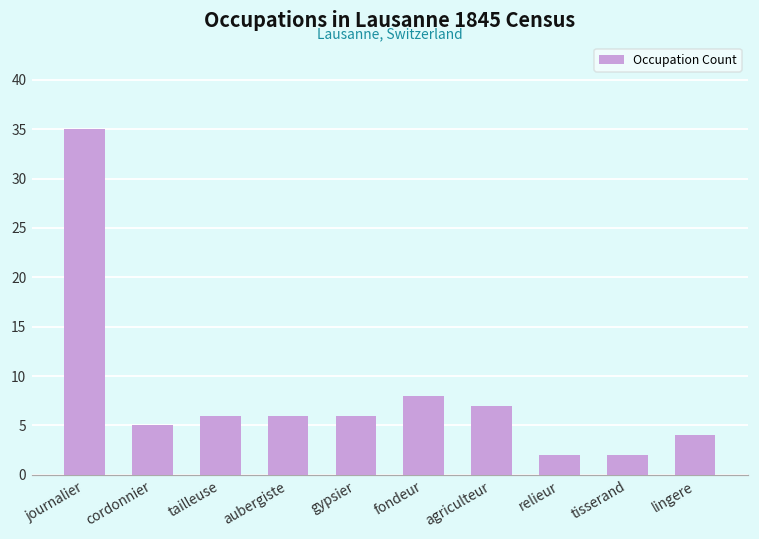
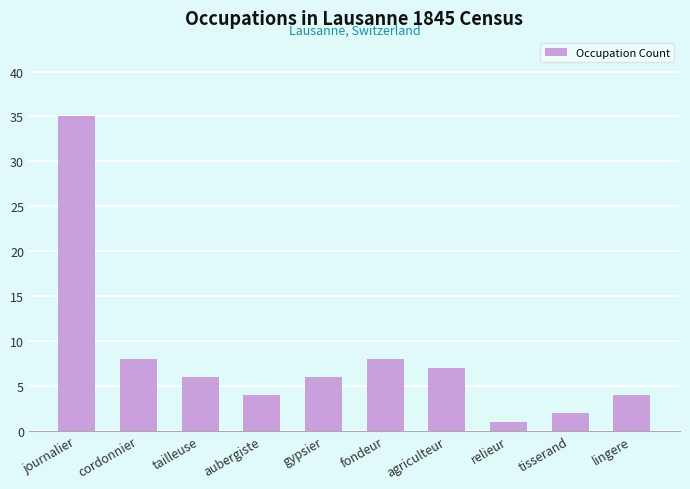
  {
    "journalier": 35,
-   "cordonnier": 5,
+   "cordonnier": 8,
    "tailleuse": 6,
-   "aubergiste": 6,
+   "aubergiste": 4,
    "gypsier": 6,
    "fondeur": 8,
    "agriculteur": 7,
-   "relieur": 2,
+   "relieur": 1,
    "tisserand": 2,
    "lingere": 4
  }
